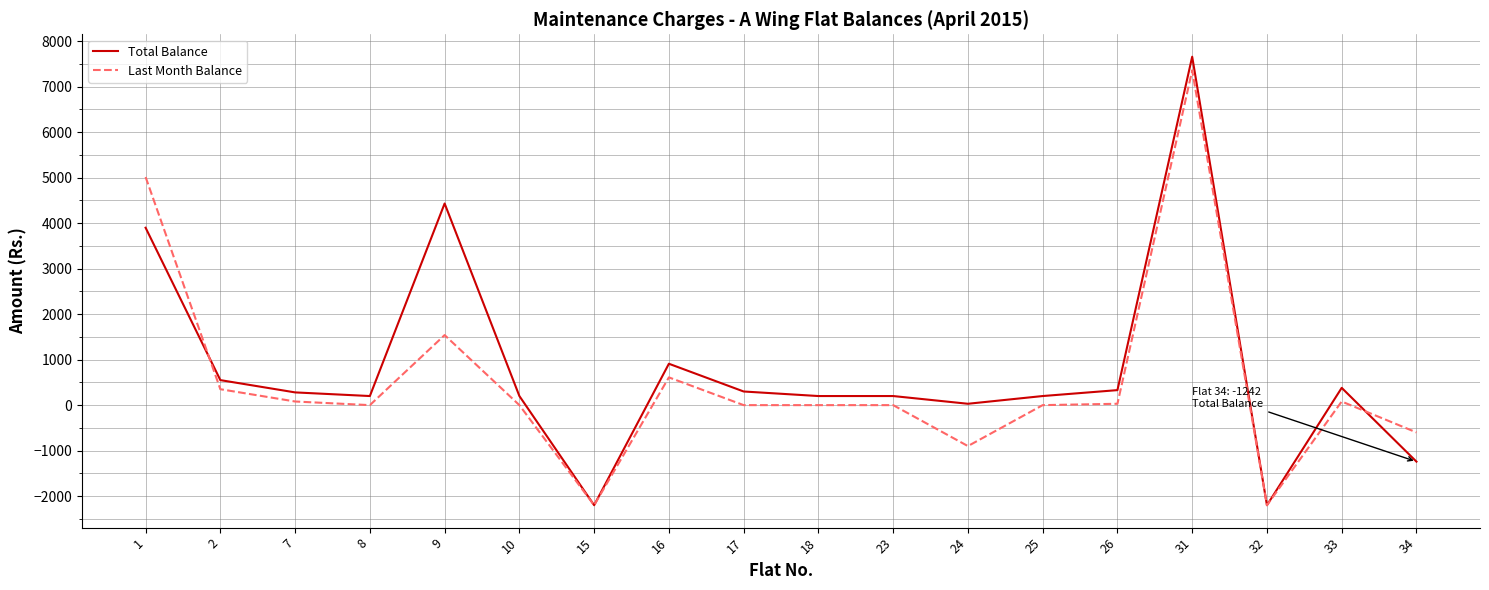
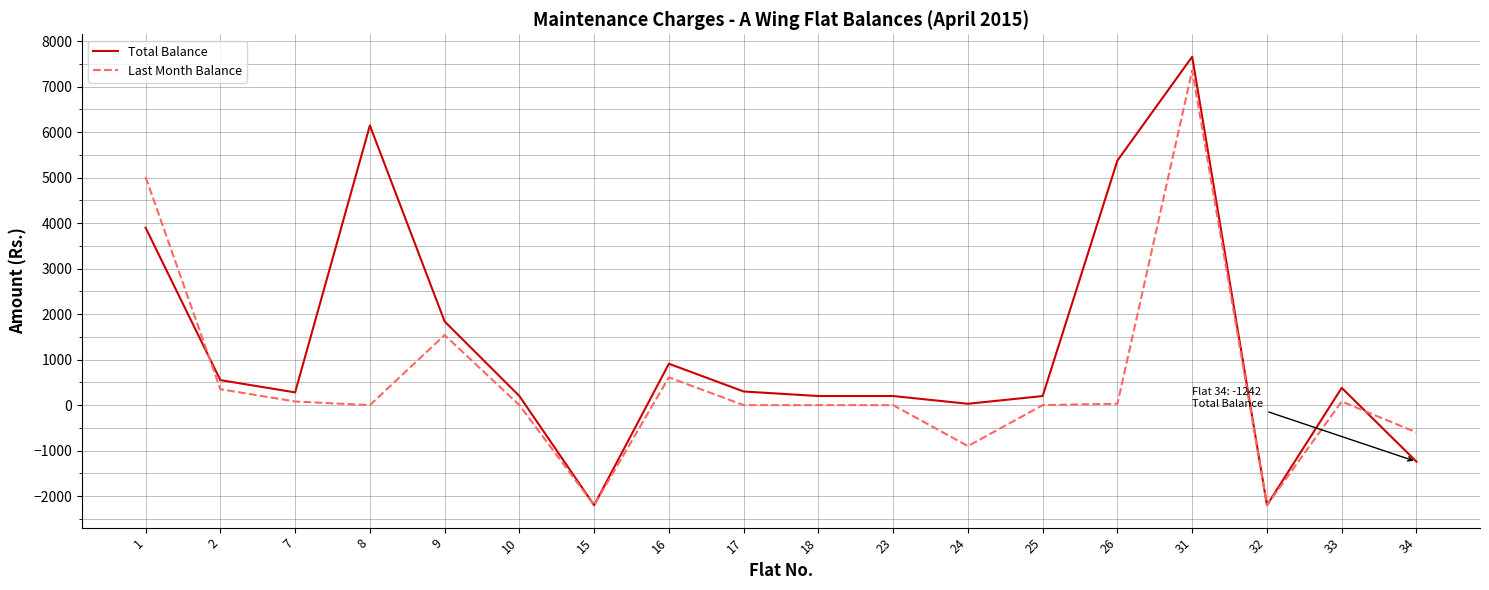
  {
    "Total Balance": {
      "1": 3900,
      "2": 600,
      "7": 300,
-     "8": 200,
-     "9": 4400,
+     "8": 6100,
+     "9": 1800,
      "10": 200,
      "16": 900,
      "17": 300,
      "18": 200,
      "23": 200,
      "24": 0,
      "25": 200,
-     "26": 300,
+     "26": 5400,
      "31": 7700,
      "34": -1200
    },
    "Last Month Balance": {
      "1": 5000,
      "2": 400,
      "7": 100,
      "8": 0,
      "9": 1500,
      "10": 0,
      "16": 600,
      "17": 0,
      "18": 0,
      "23": 0,
      "24": -900,
      "25": 0,
      "26": 0,
      "31": 7400,
      "34": -600
    }
  }
